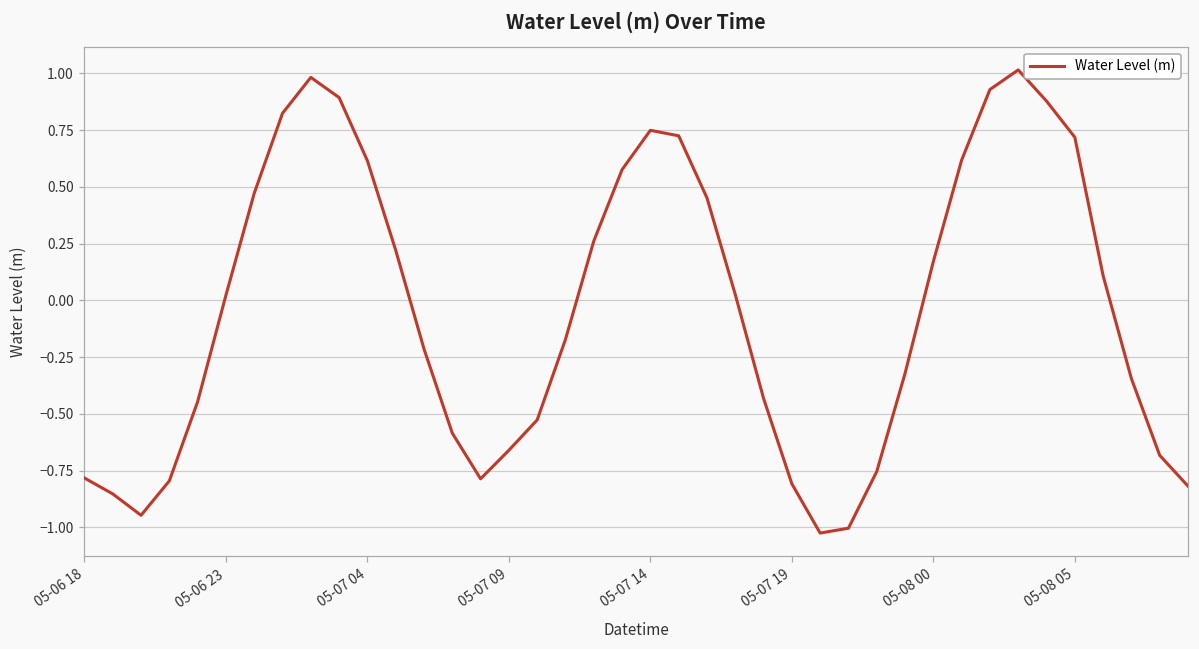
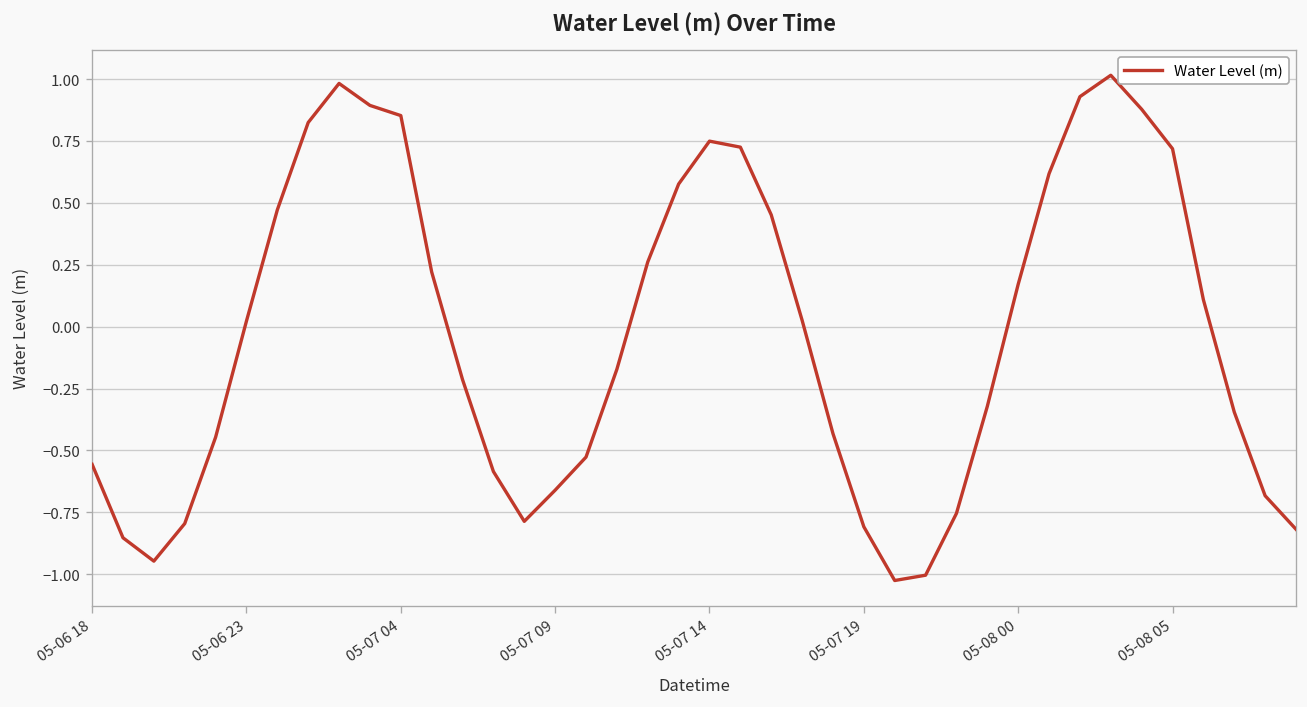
  {
-   "05-06 18": -0.78,
+   "05-06 18": -0.56,
    "05-06 23": 0.02,
-   "05-07 04": 0.62,
+   "05-07 04": 0.85,
    "05-07 09": -0.66,
    "05-07 14": 0.75,
    "05-07 19": -0.81,
    "05-08 00": 0.17,
    "05-08 05": 0.72
  }
